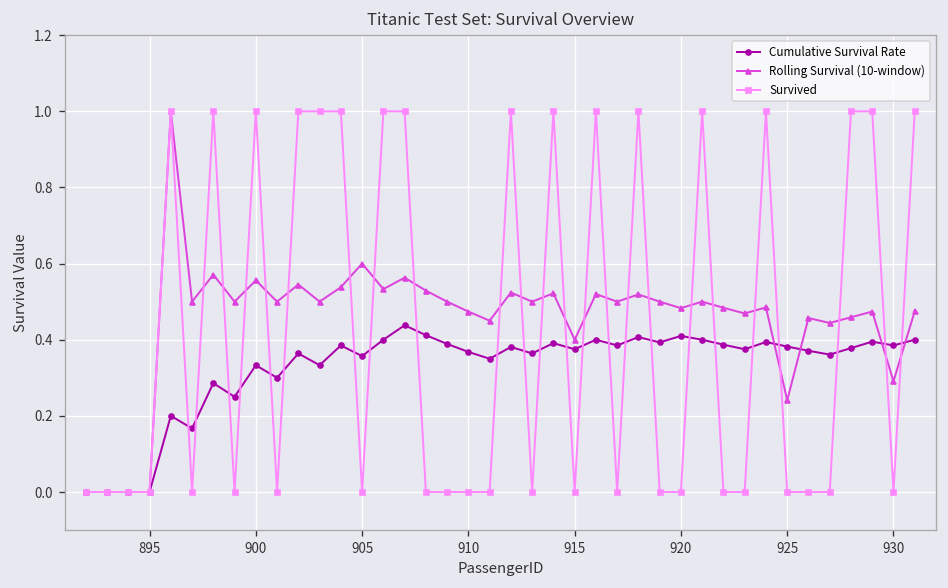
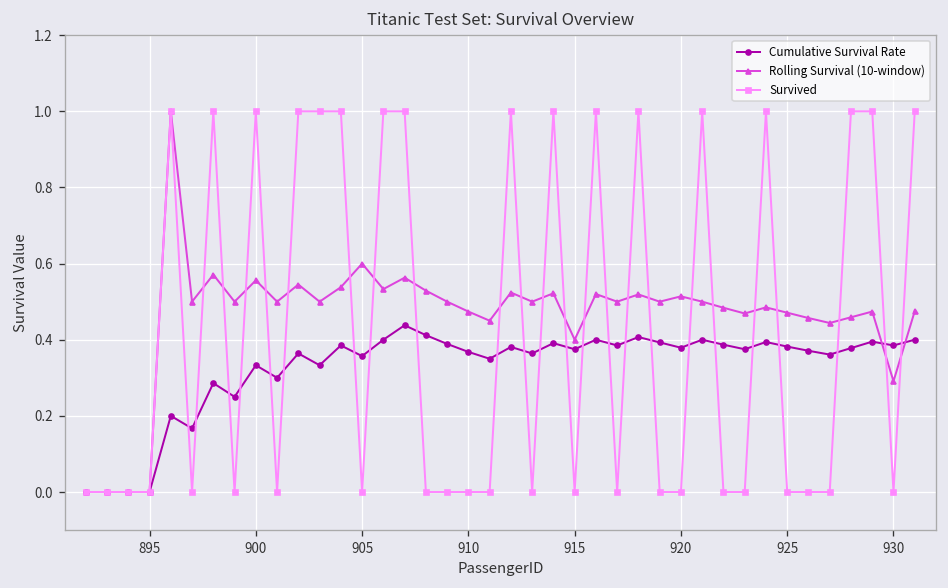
  {
    "Cumulative Survival Rate": {
      "900": 0.33,
      "905": 0.36,
      "910": 0.37,
      "915": 0.38,
-     "920": 0.41,
+     "920": 0.38,
      "925": 0.38,
      "930": 0.39
    },
    "Rolling Survival (10-window)": {
      "900": 0.56,
      "905": 0.60,
      "910": 0.47,
      "915": 0.40,
-     "920": 0.48,
-     "925": 0.24,
+     "920": 0.51,
+     "925": 0.47,
      "930": 0.29
    },
    "Survived": {
      "900": 1.00,
      "905": 0.00,
      "910": 0.00,
      "915": 0.00,
      "920": 0.00,
      "925": 0.00,
      "930": 0.00
    }
  }
